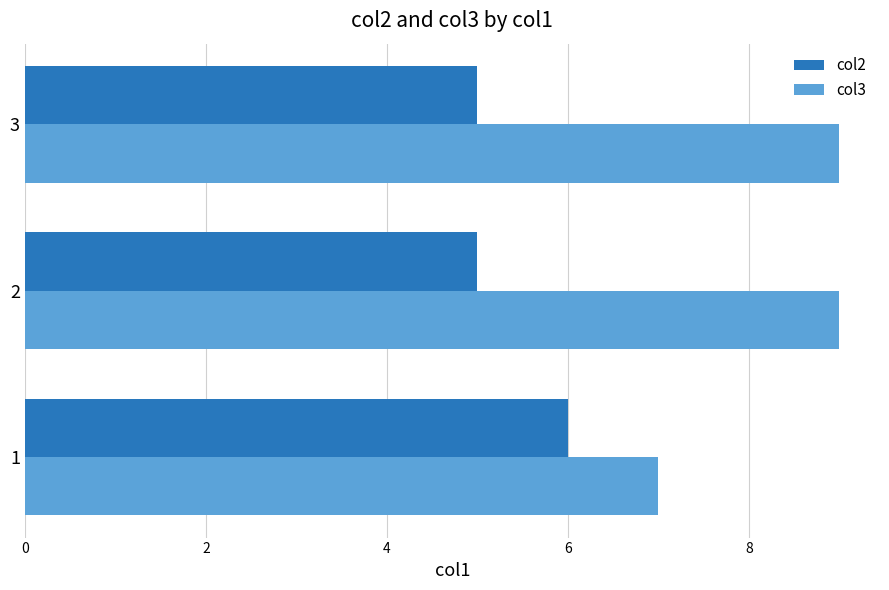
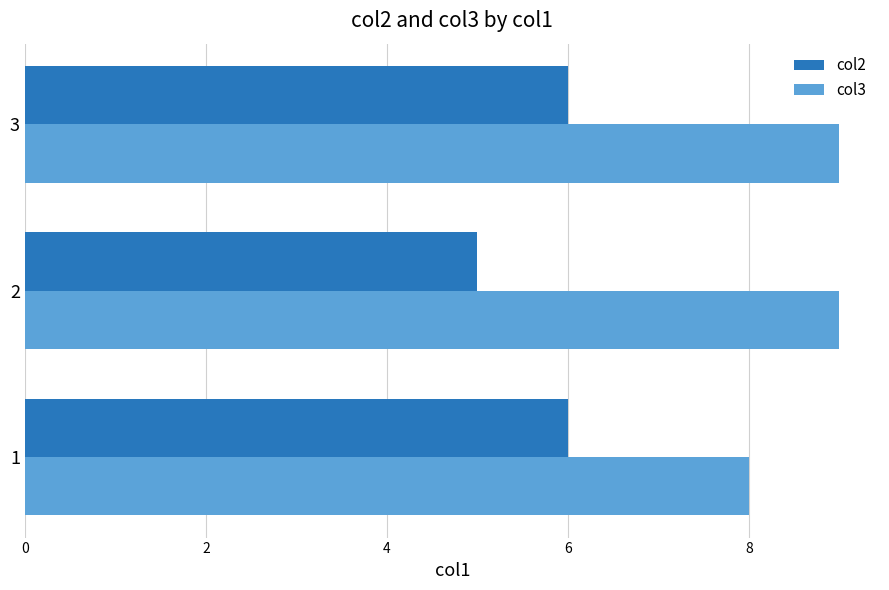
  {
    "col2": {
-     "3": 5,
+     "3": 6,
      "2": 5,
      "1": 6
    },
    "col3": {
      "3": 9,
      "2": 9,
-     "1": 7
+     "1": 8
    }
  }
